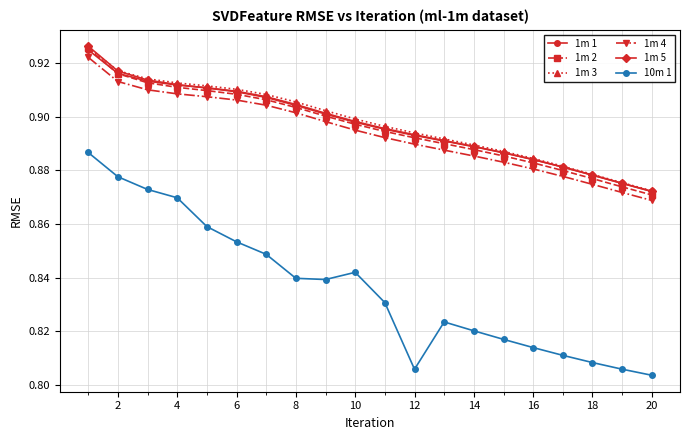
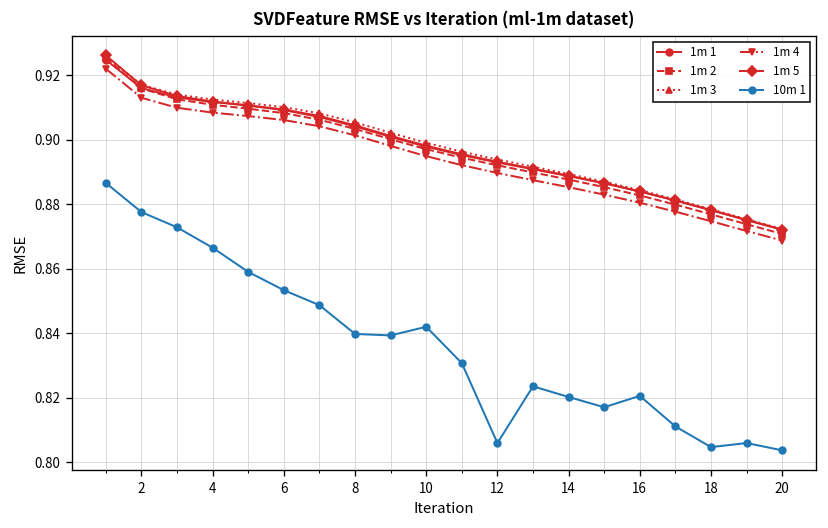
  {
    "10m 1": {
      "2": 0.878,
-     "4": 0.870,
+     "4": 0.867,
      "6": 0.853,
      "8": 0.840,
      "10": 0.842,
      "12": 0.806,
      "14": 0.820,
-     "16": 0.814,
-     "18": 0.808,
+     "16": 0.821,
+     "18": 0.805,
      "20": 0.804
    }
  }
